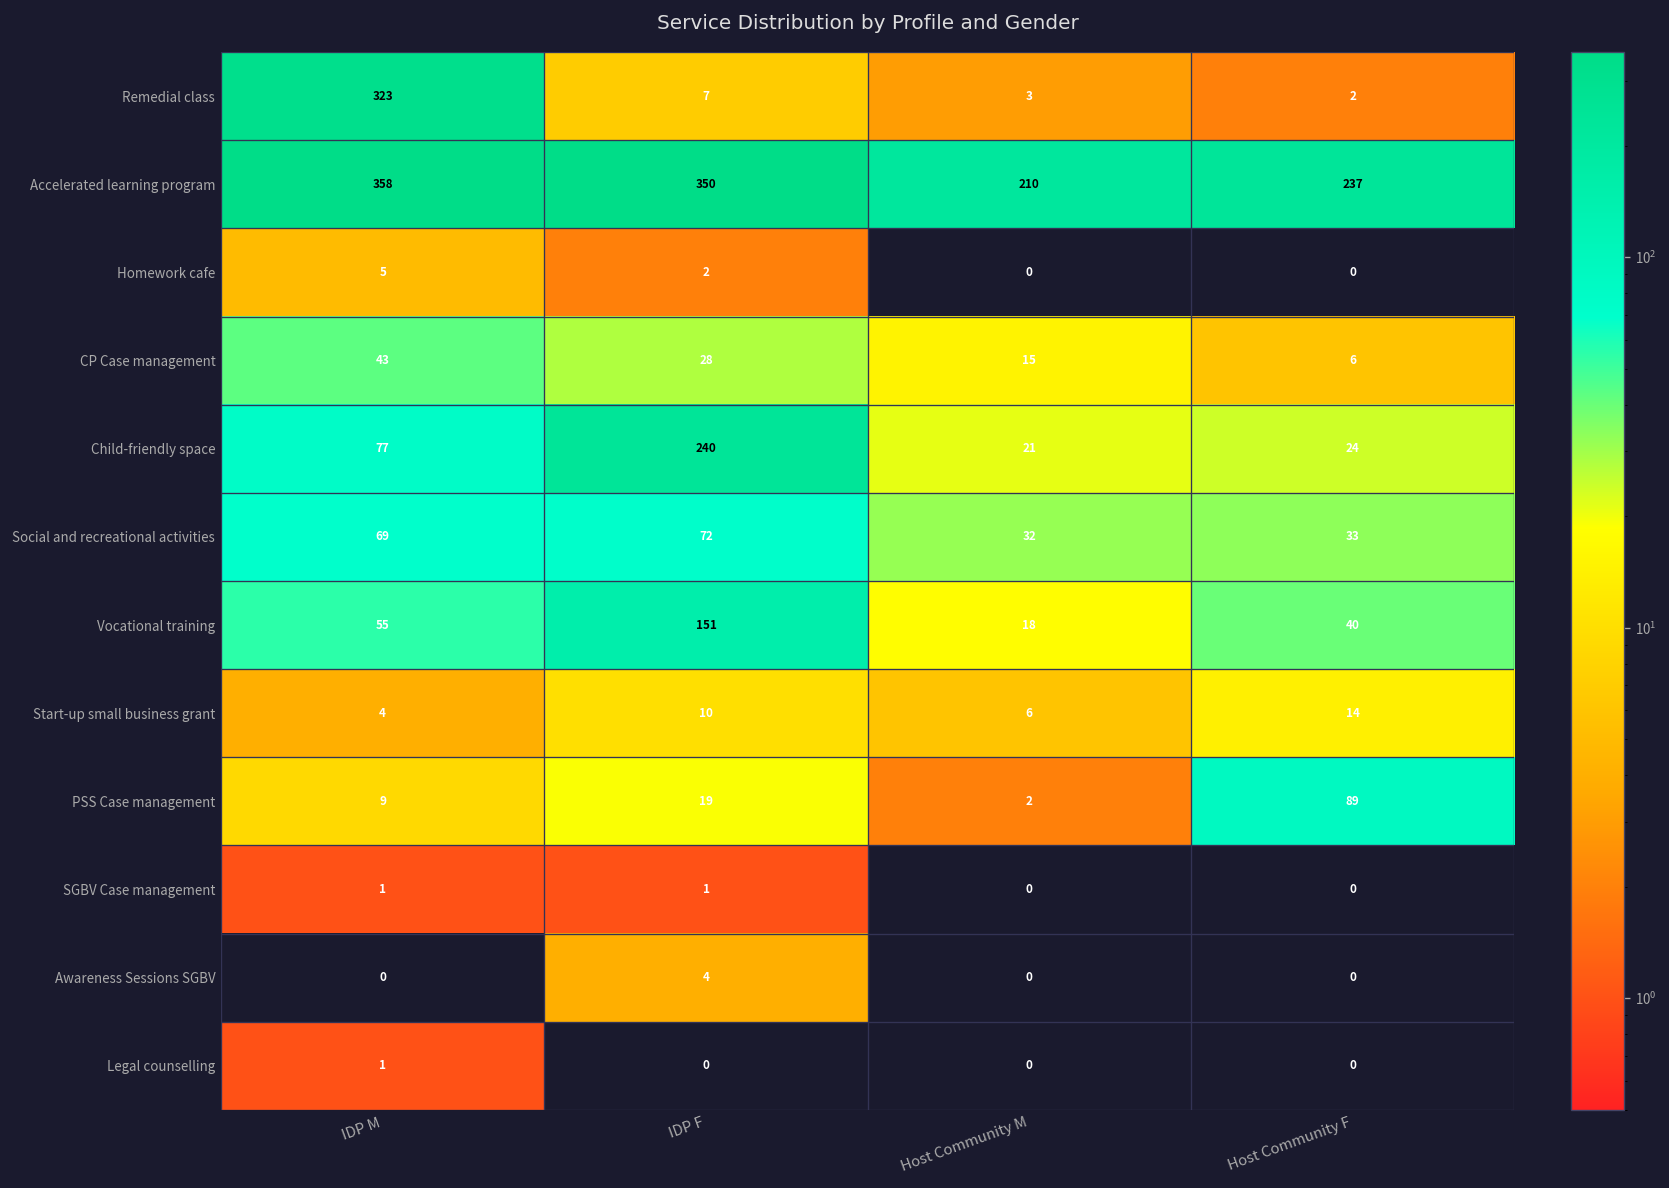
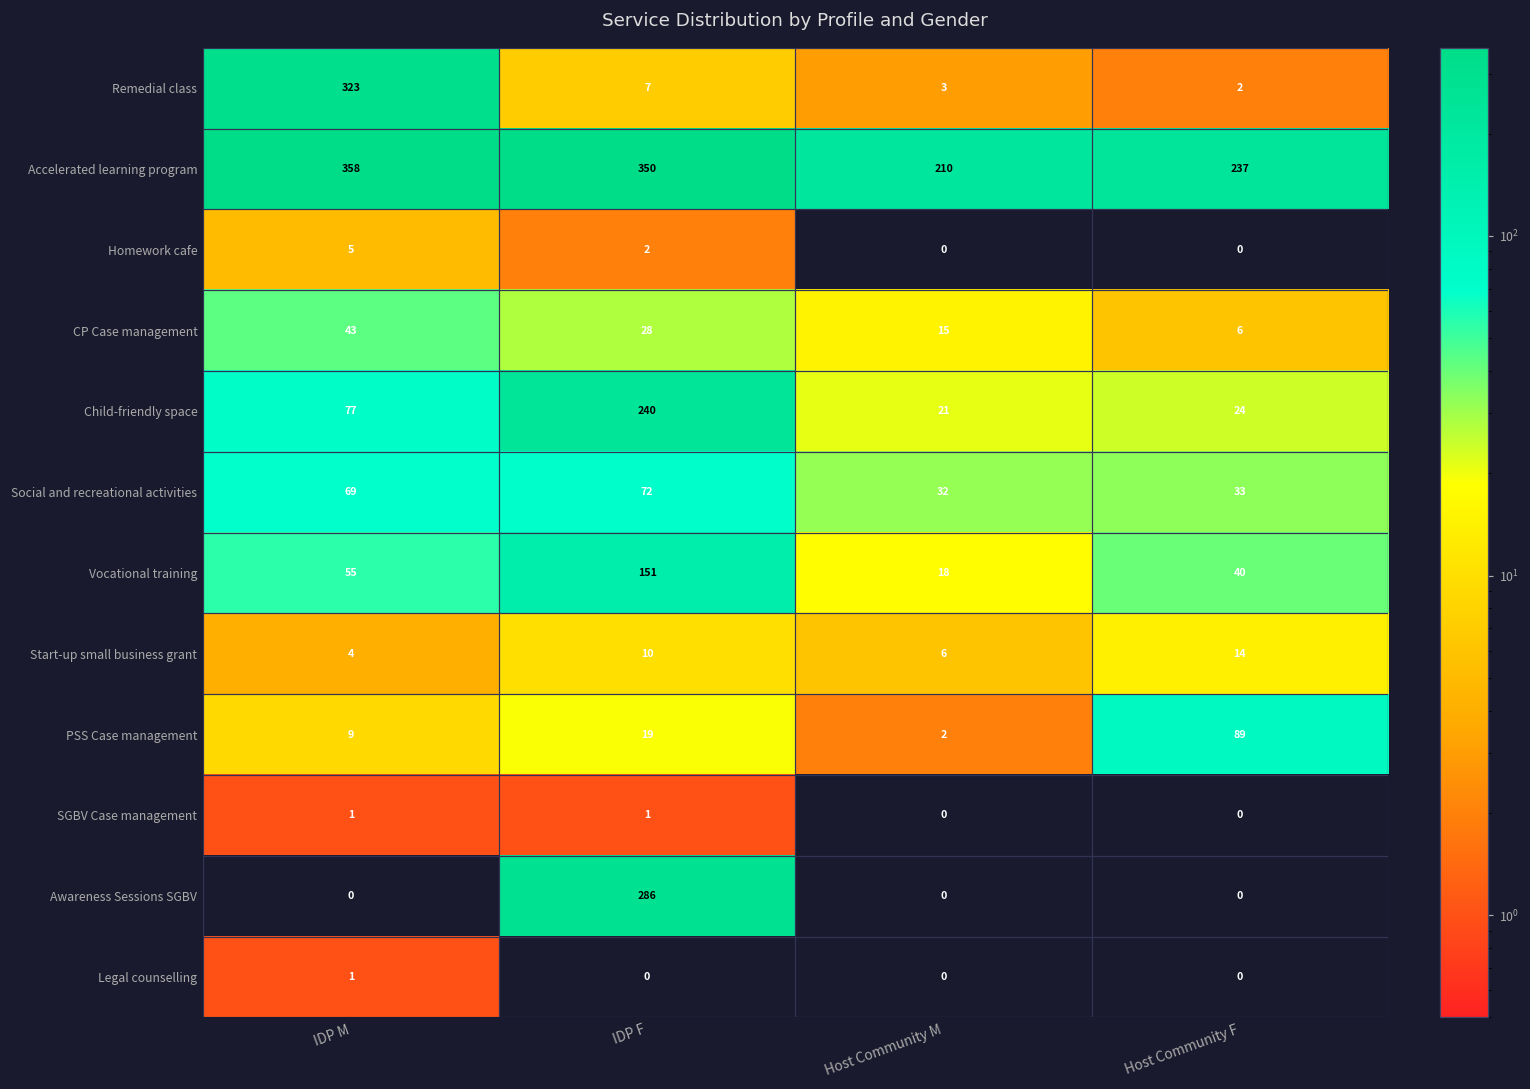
  {
    "Remedial class": {
      "IDP M": 323,
      "IDP F": 7,
      "Host Community M": 3,
      "Host Community F": 2
    },
    "Accelerated learning program": {
      "IDP M": 358,
      "IDP F": 350,
      "Host Community M": 210,
      "Host Community F": 237
    },
    "Homework cafe": {
      "IDP M": 5,
      "IDP F": 2,
      "Host Community M": 0,
      "Host Community F": 0
    },
    "CP Case management": {
      "IDP M": 43,
      "IDP F": 28,
      "Host Community M": 15,
      "Host Community F": 6
    },
    "Child-friendly space": {
      "IDP M": 77,
      "IDP F": 240,
      "Host Community M": 21,
      "Host Community F": 24
    },
    "Social and recreational activities": {
      "IDP M": 69,
      "IDP F": 72,
      "Host Community M": 32,
      "Host Community F": 33
    },
    "Vocational training": {
      "IDP M": 55,
      "IDP F": 151,
      "Host Community M": 18,
      "Host Community F": 40
    },
    "Start-up small business grant": {
      "IDP M": 4,
      "IDP F": 10,
      "Host Community M": 6,
      "Host Community F": 14
    },
    "PSS Case management": {
      "IDP M": 9,
      "IDP F": 19,
      "Host Community M": 2,
      "Host Community F": 89
    },
    "SGBV Case management": {
      "IDP M": 1,
      "IDP F": 1,
      "Host Community M": 0,
      "Host Community F": 0
    },
    "Awareness Sessions SGBV": {
      "IDP M": 0,
-     "IDP F": 4,
+     "IDP F": 286,
      "Host Community M": 0,
      "Host Community F": 0
    },
    "Legal counselling": {
      "IDP M": 1,
      "IDP F": 0,
      "Host Community M": 0,
      "Host Community F": 0
    }
  }
